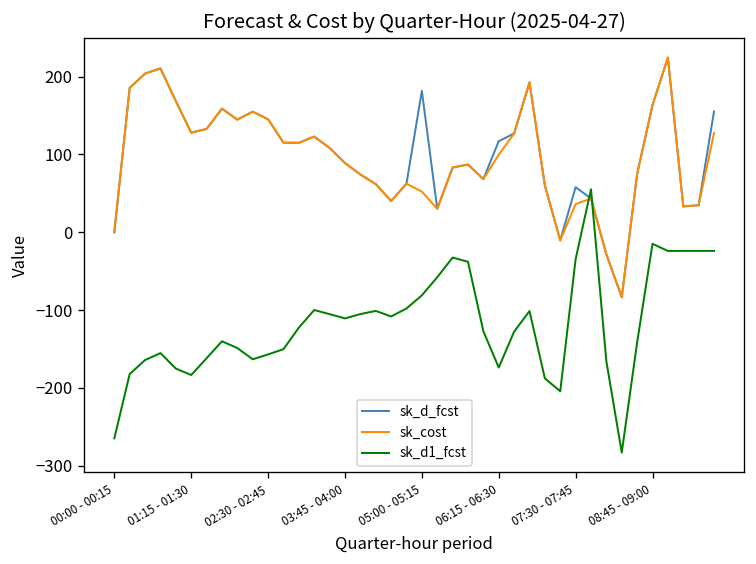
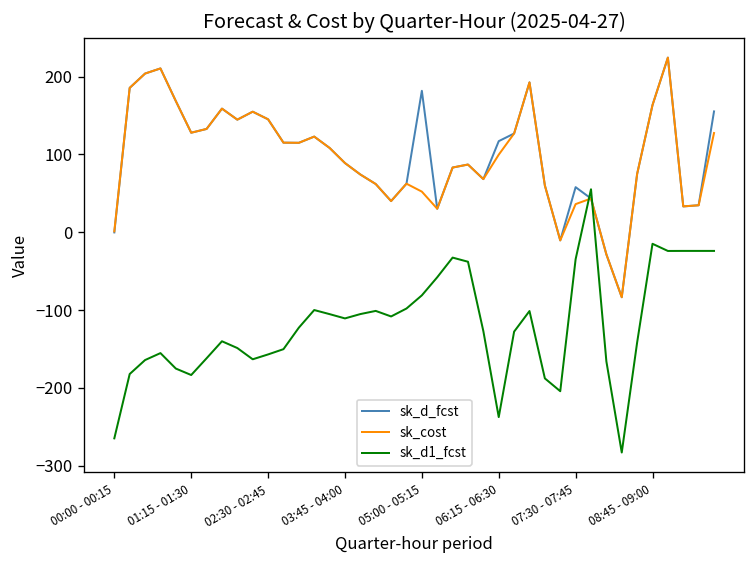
  {
    "sk_d_fcst": {
      "05:00 - 05:15": 180,
      "06:15 - 06:30": 120,
      "07:30 - 07:45": 60
    },
    "sk_cost": {
      "05:00 - 05:15": 50,
      "06:15 - 06:30": 100,
      "07:30 - 07:45": 40
    },
    "sk_d1_fcst": {
      "00:00 - 00:15": -260,
      "01:15 - 01:30": -180,
      "02:30 - 02:45": -160,
      "03:45 - 04:00": -110,
      "05:00 - 05:15": -80,
-     "06:15 - 06:30": -170,
+     "06:15 - 06:30": -240,
      "07:30 - 07:45": -30,
      "08:45 - 09:00": -10
    }
  }
